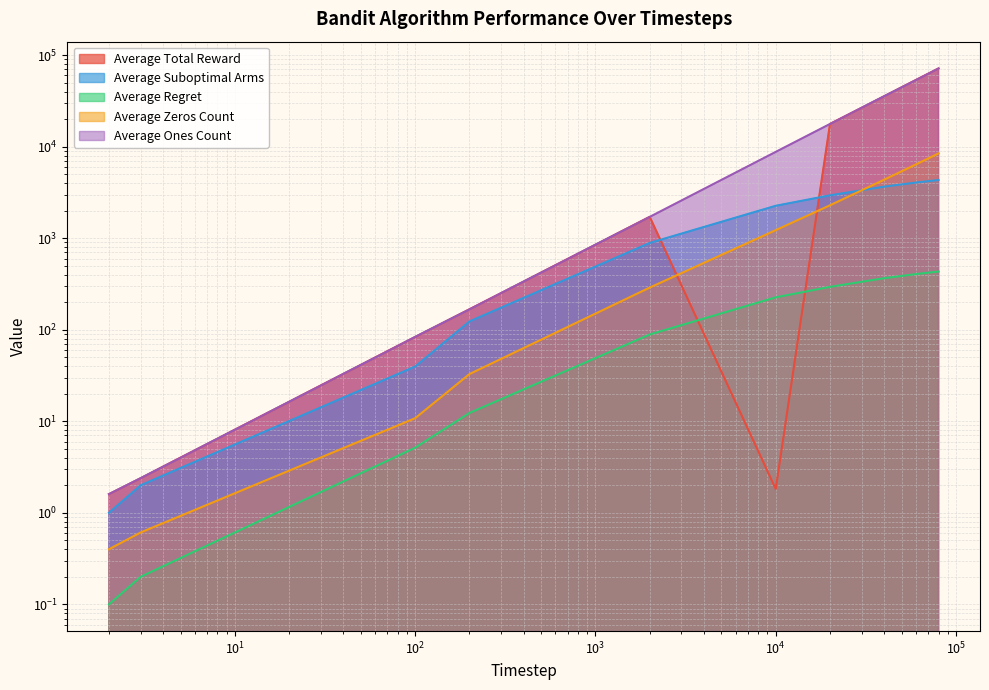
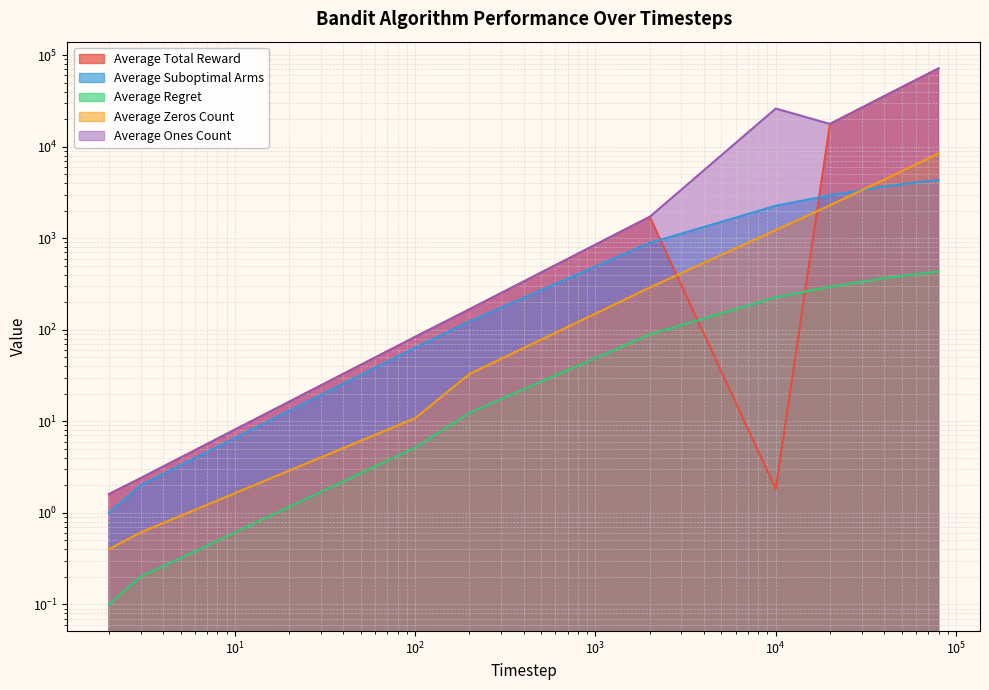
  {
    "Average Total Reward": {
      "10^4": 1.8
    },
    "Average Suboptimal Arms": {
-     "10^2": 40,
+     "10^2": 60,
      "10^4": 2300
    },
    "Average Regret": {
      "10^2": 5,
      "10^4": 230
    },
    "Average Zeros Count": {
      "10^2": 11,
      "10^4": 1200
    },
    "Average Ones Count": {
-     "10^4": 9000
+     "10^4": 26000
    }
  }
